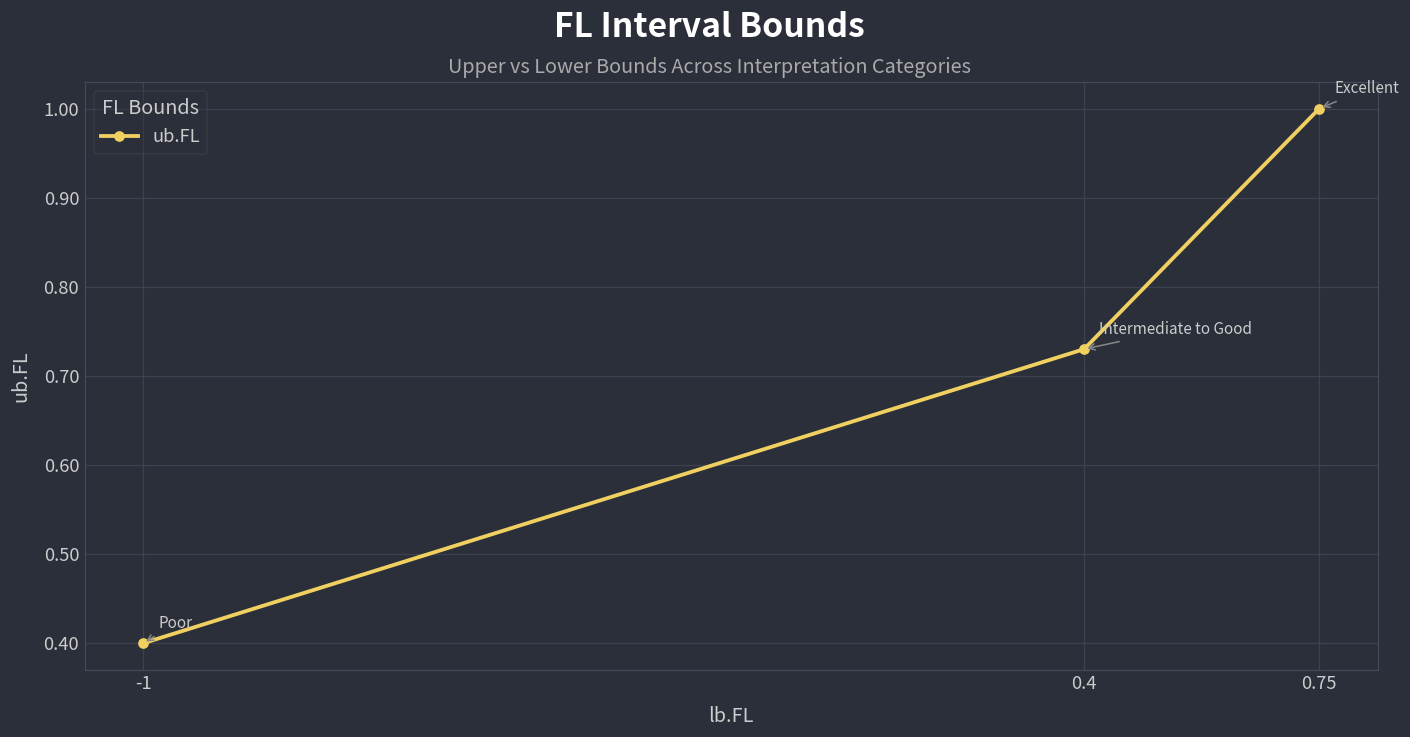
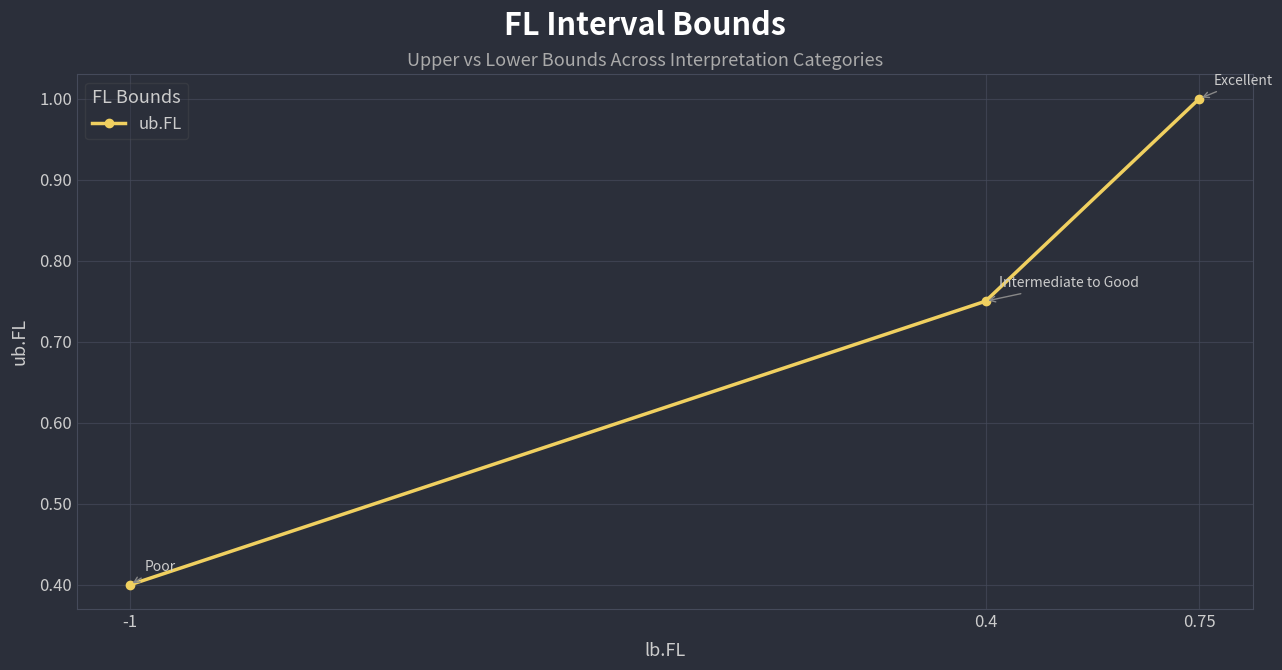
  {
    "-1": 0.40,
-   "0.4": 0.73,
+   "0.4": 0.75,
    "0.75": 1.00
  }
